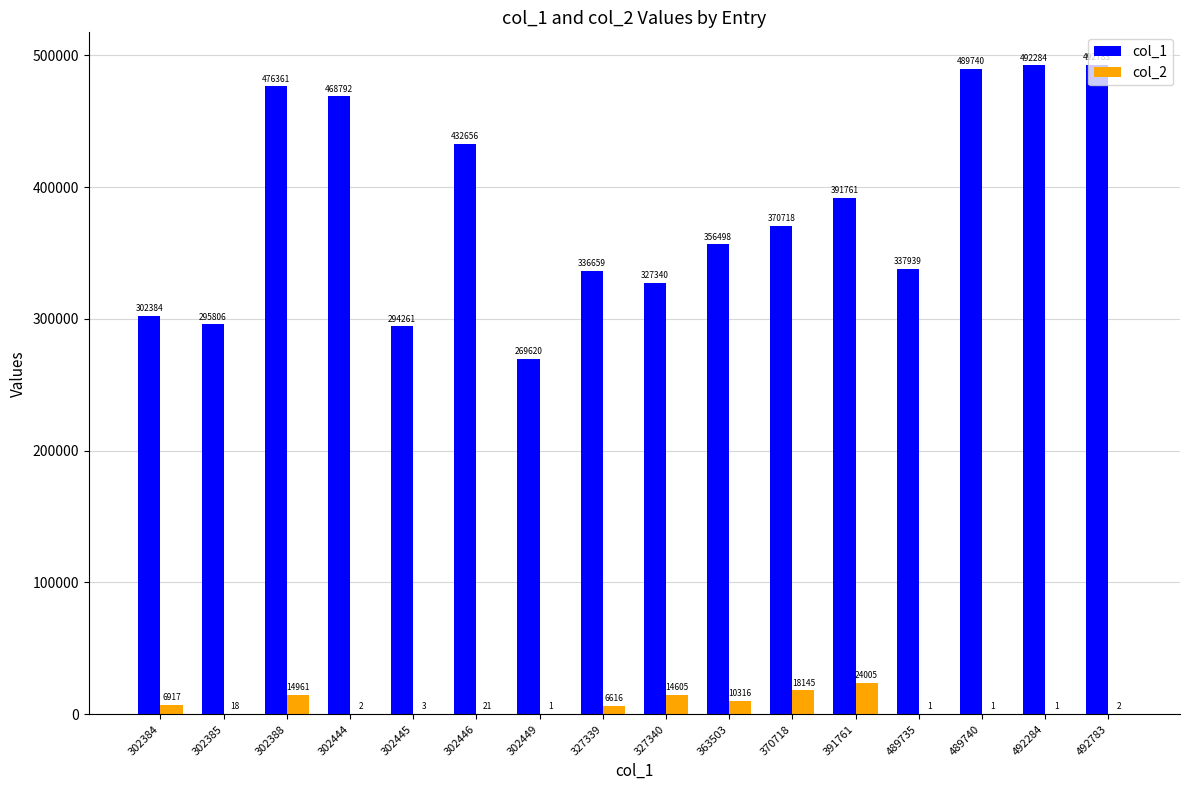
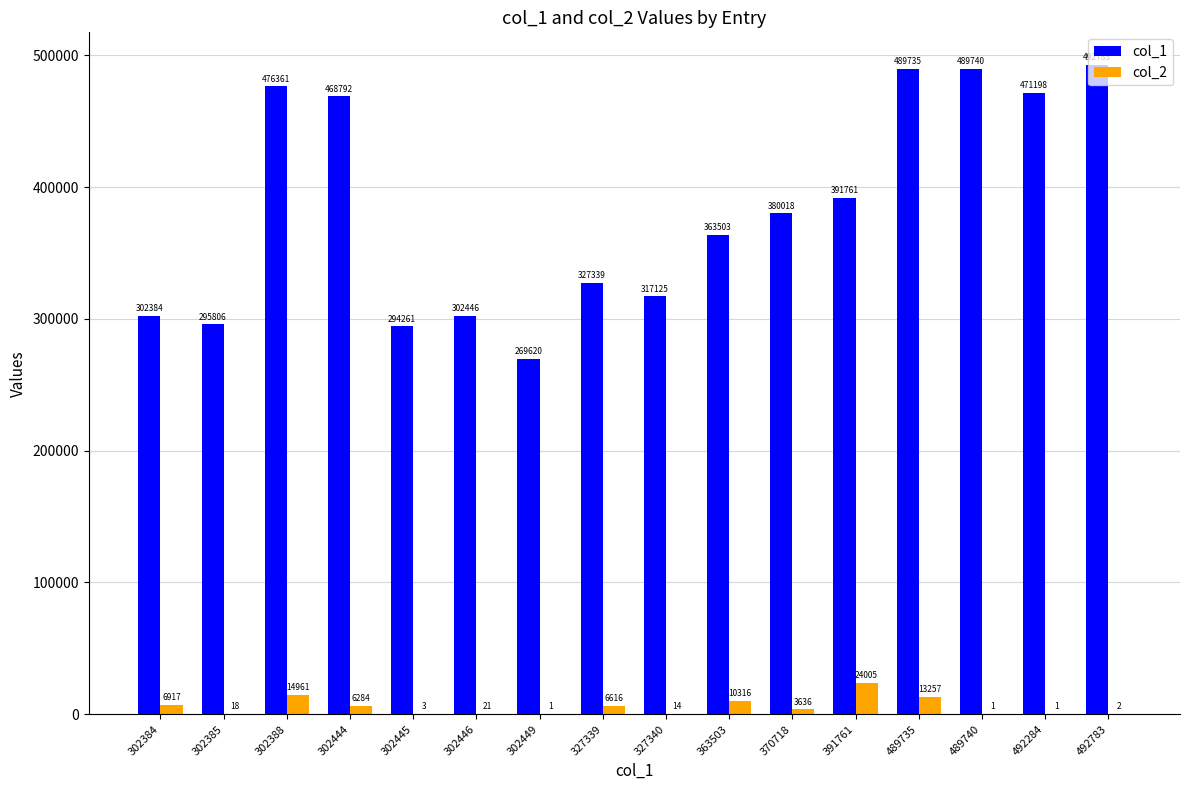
  {
    "col_1": {
      "302384": 302384,
      "302385": 295806,
      "302388": 476361,
      "302444": 468792,
      "302445": 294261,
-     "302446": 432656,
+     "302446": 302446,
      "302449": 269620,
-     "327339": 336659,
-     "327340": 327340,
-     "363503": 356498,
-     "370718": 370718,
+     "327339": 327339,
+     "327340": 317125,
+     "363503": 363503,
+     "370718": 380018,
      "391761": 391761,
-     "489735": 337939,
+     "489735": 489735,
      "489740": 489740,
-     "492284": 492284
+     "492284": 471198
    },
    "col_2": {
      "302384": 6917,
      "302385": 18,
      "302388": 14961,
-     "302444": 2,
+     "302444": 6284,
      "302445": 3,
      "302446": 21,
      "302449": 1,
      "327339": 6616,
-     "327340": 14605,
+     "327340": 14,
      "363503": 10316,
-     "370718": 18145,
+     "370718": 3636,
      "391761": 24005,
-     "489735": 1,
+     "489735": 13257,
      "489740": 1,
      "492284": 1,
      "492783": 2
    }
  }
